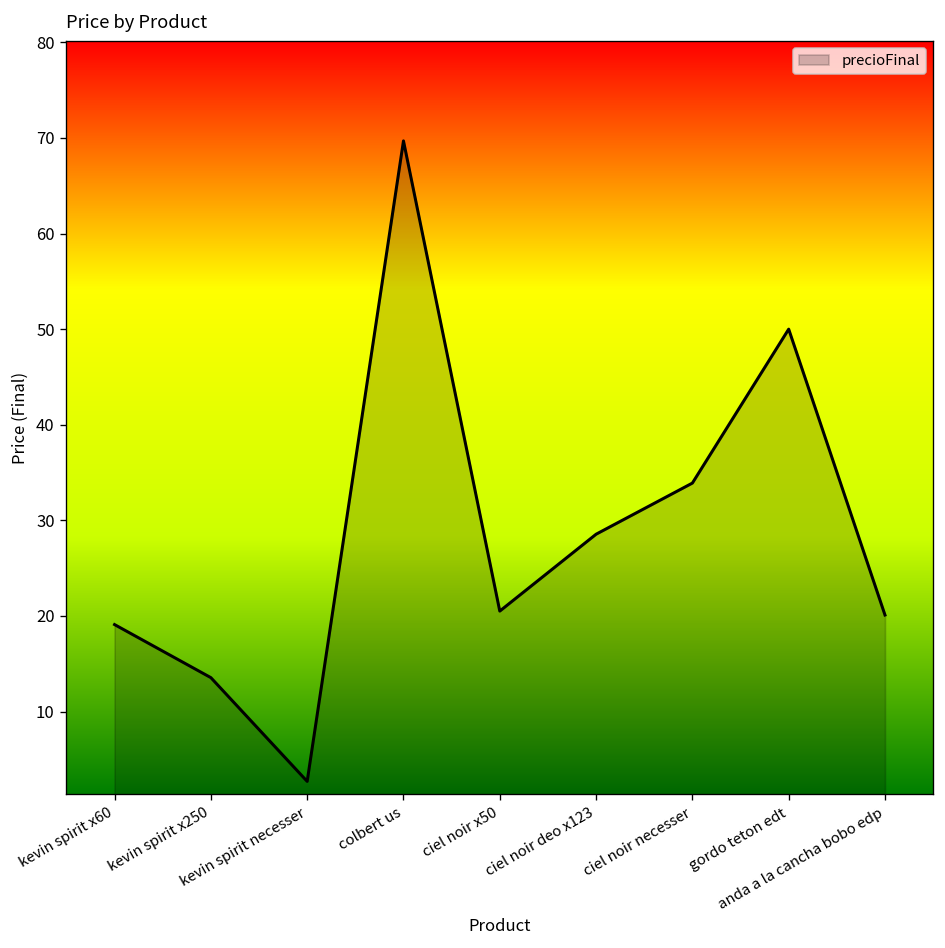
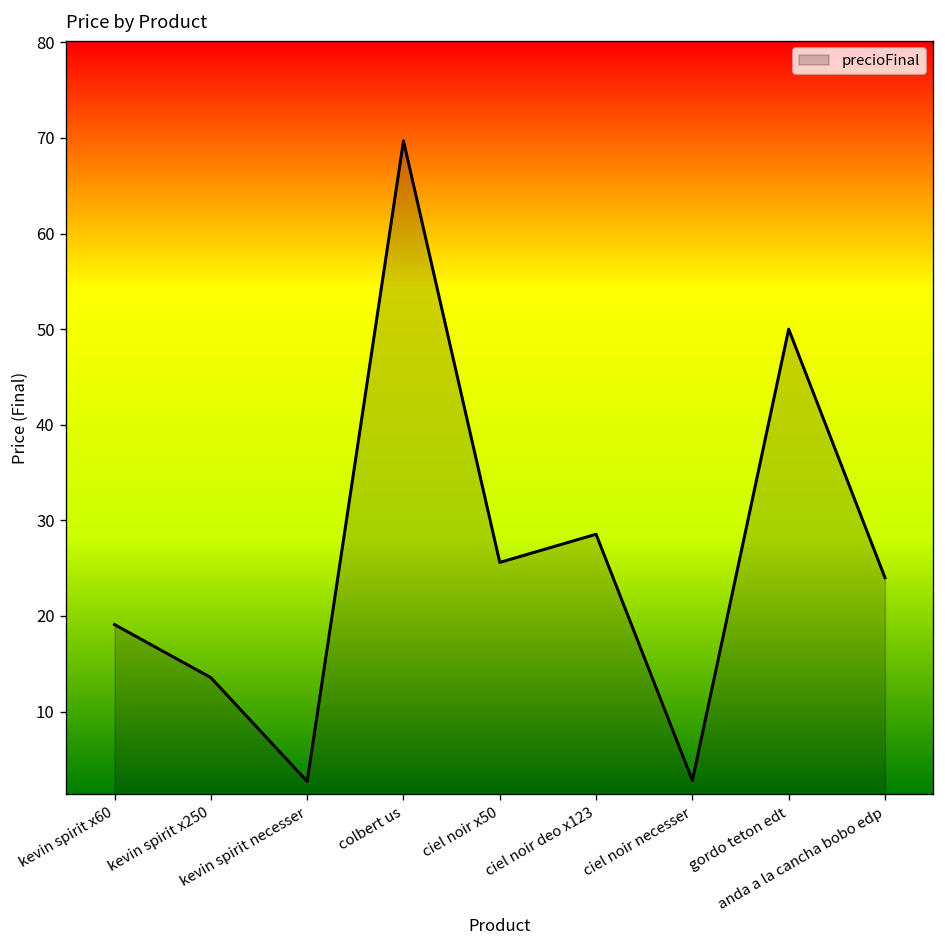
  {
    "kevin spirit x60": 19,
    "kevin spirit x250": 14,
    "kevin spirit necesser": 3,
    "colbert us": 70,
-   "ciel noir x50": 21,
+   "ciel noir x50": 26,
    "ciel noir deo x123": 29,
-   "ciel noir necesser": 34,
+   "ciel noir necesser": 3,
    "gordo teton edt": 50,
-   "anda a la cancha bobo edp": 20
+   "anda a la cancha bobo edp": 24
  }
